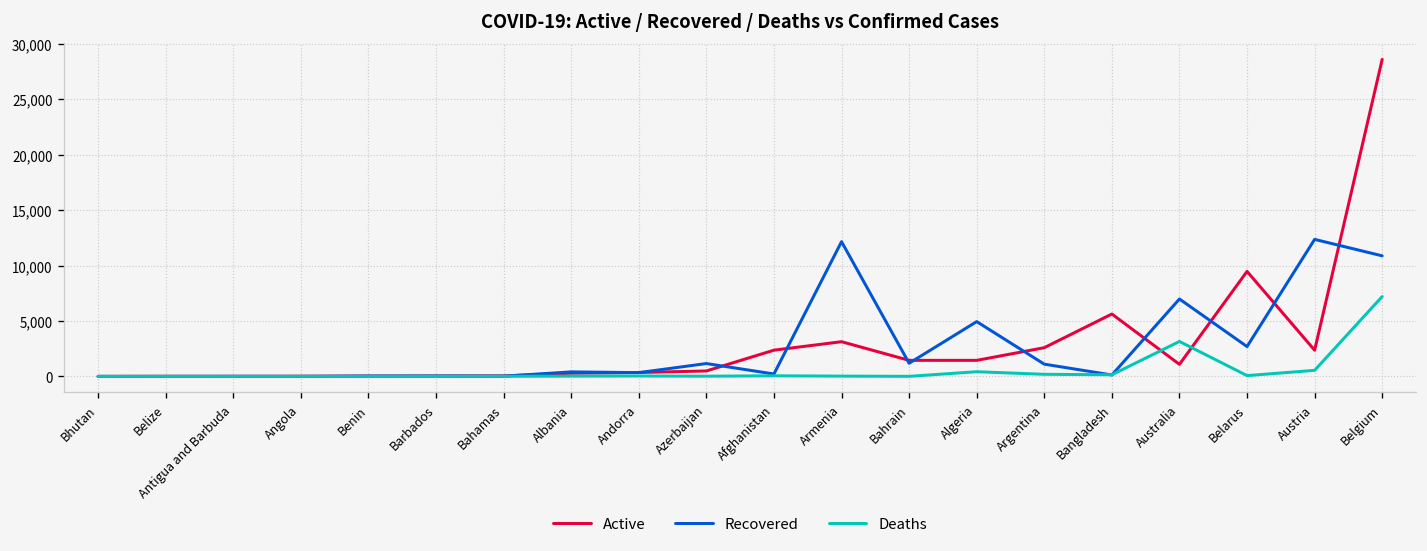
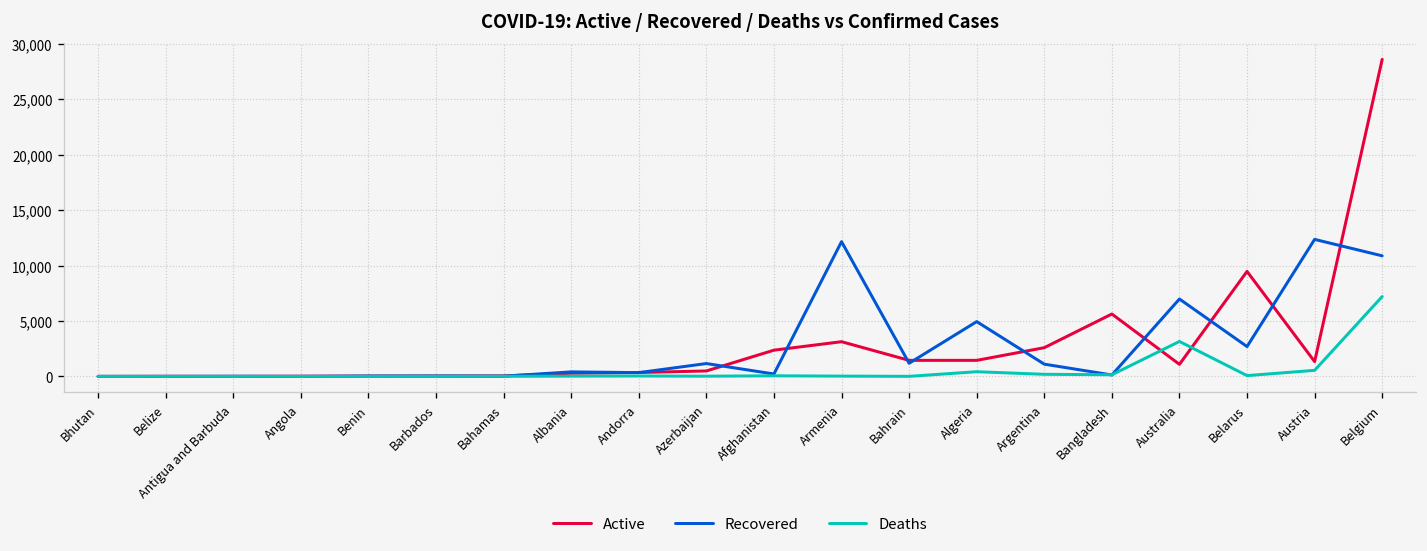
  {
    "Active": {
      "Azerbaijan": "0",
      "Afghanistan": "2,000",
      "Armenia": "3,000",
      "Algeria": "1,000",
      "Argentina": "3,000",
      "Bangladesh": "6,000",
      "Australia": "1,000",
      "Belarus": "9,000",
-     "Austria": "2,000",
+     "Austria": "1,000",
      "Belgium": "29,000"
    },
    "Recovered": {
      "Azerbaijan": "1,000",
      "Armenia": "12,000",
      "Algeria": "5,000",
      "Argentina": "1,000",
      "Australia": "7,000",
      "Belarus": "3,000",
      "Austria": "12,000",
      "Belgium": "11,000"
    },
    "Deaths": {
      "Andorra": "0",
      "Azerbaijan": "0",
      "Armenia": "0",
      "Bahrain": "0",
      "Algeria": "0",
      "Argentina": "0",
      "Australia": "3,000",
      "Belarus": "0",
      "Austria": "1,000",
      "Belgium": "7,000"
    }
  }
